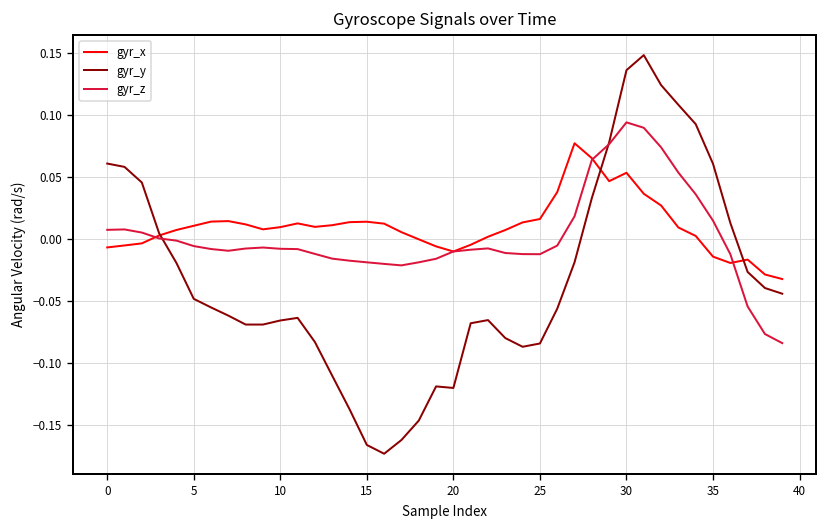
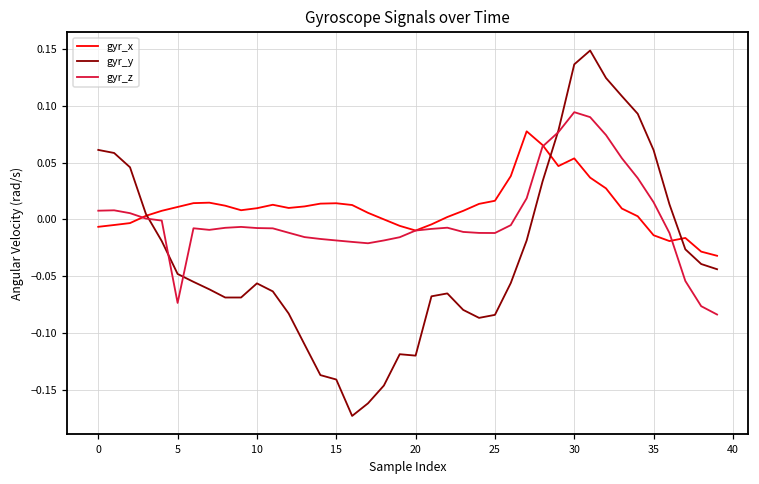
  {
    "gyr_x": {
      "0": -0.007,
      "5": 0.011,
      "10": 0.010,
      "15": 0.014,
      "25": 0.016,
      "30": 0.054,
      "35": -0.014
    },
    "gyr_y": {
      "0": 0.061,
      "5": -0.048,
-     "10": -0.065,
-     "15": -0.166,
+     "10": -0.056,
+     "15": -0.141,
      "20": -0.120,
      "25": -0.084,
      "30": 0.136,
      "35": 0.061
    },
    "gyr_z": {
      "0": 0.008,
-     "5": -0.005,
+     "5": -0.073,
      "10": -0.008,
      "15": -0.019,
      "25": -0.012,
      "30": 0.094,
      "35": 0.015
    }
  }
